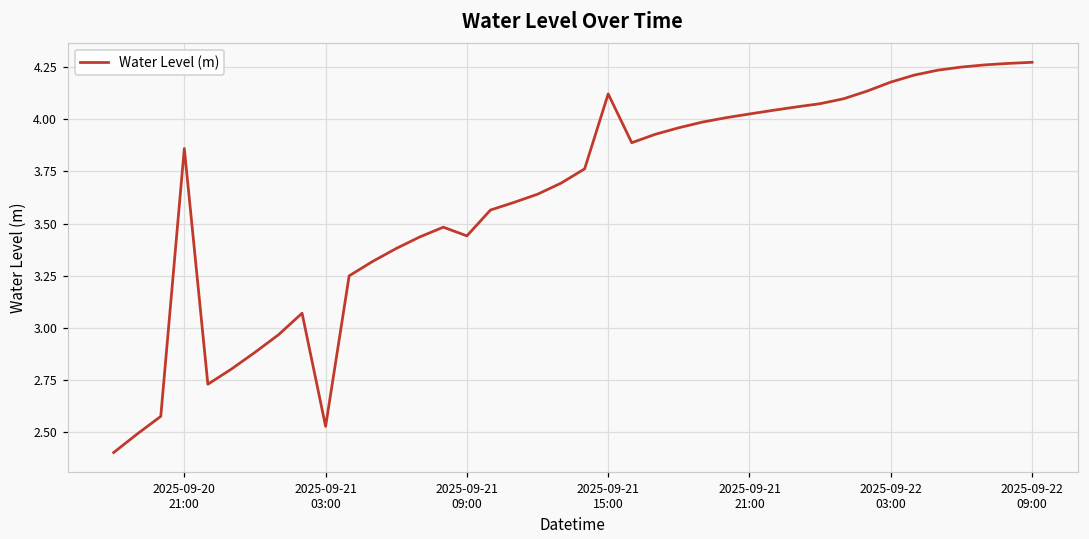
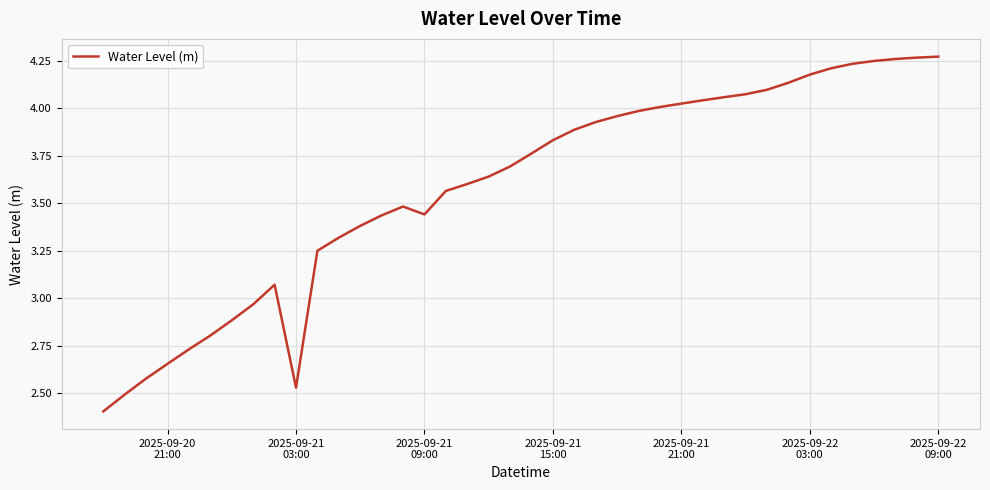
  {
-   "2025-09-20 21:00": 3.86,
+   "2025-09-20 21:00": 2.65,
    "2025-09-21 03:00": 2.53,
    "2025-09-21 09:00": 3.44,
-   "2025-09-21 15:00": 4.12,
+   "2025-09-21 15:00": 3.83,
    "2025-09-21 21:00": 4.02,
    "2025-09-22 03:00": 4.18,
    "2025-09-22 09:00": 4.27
  }
